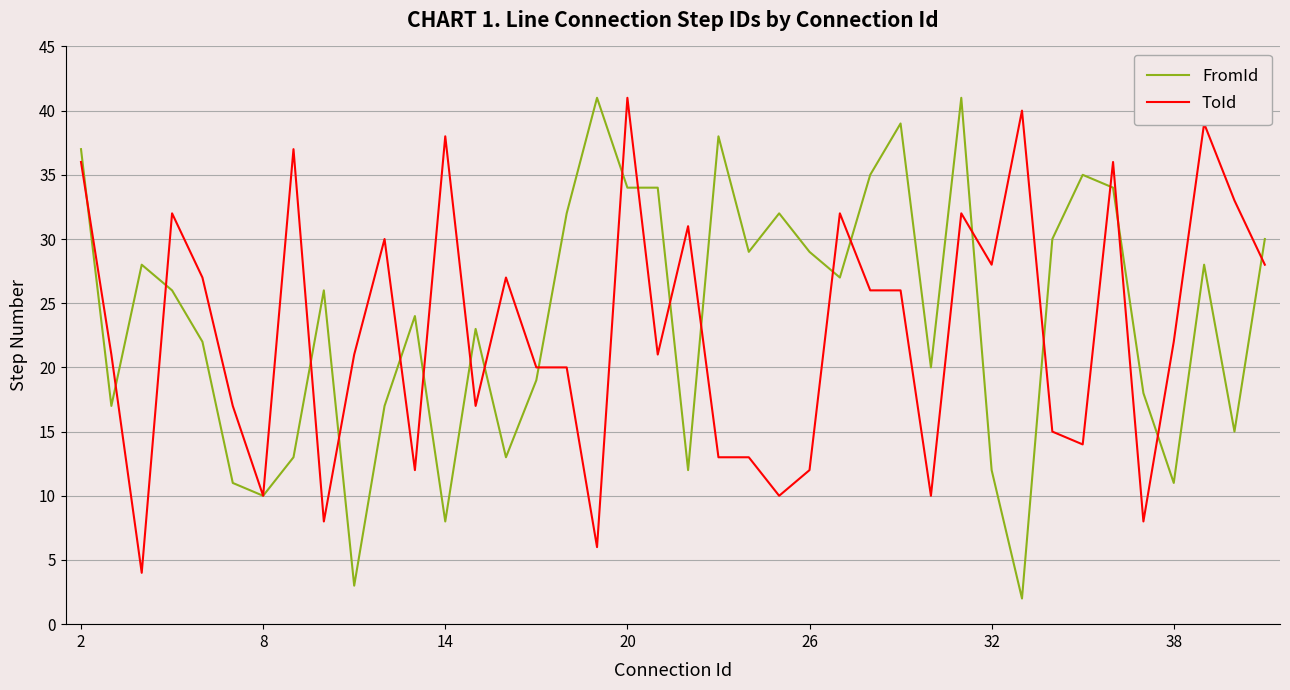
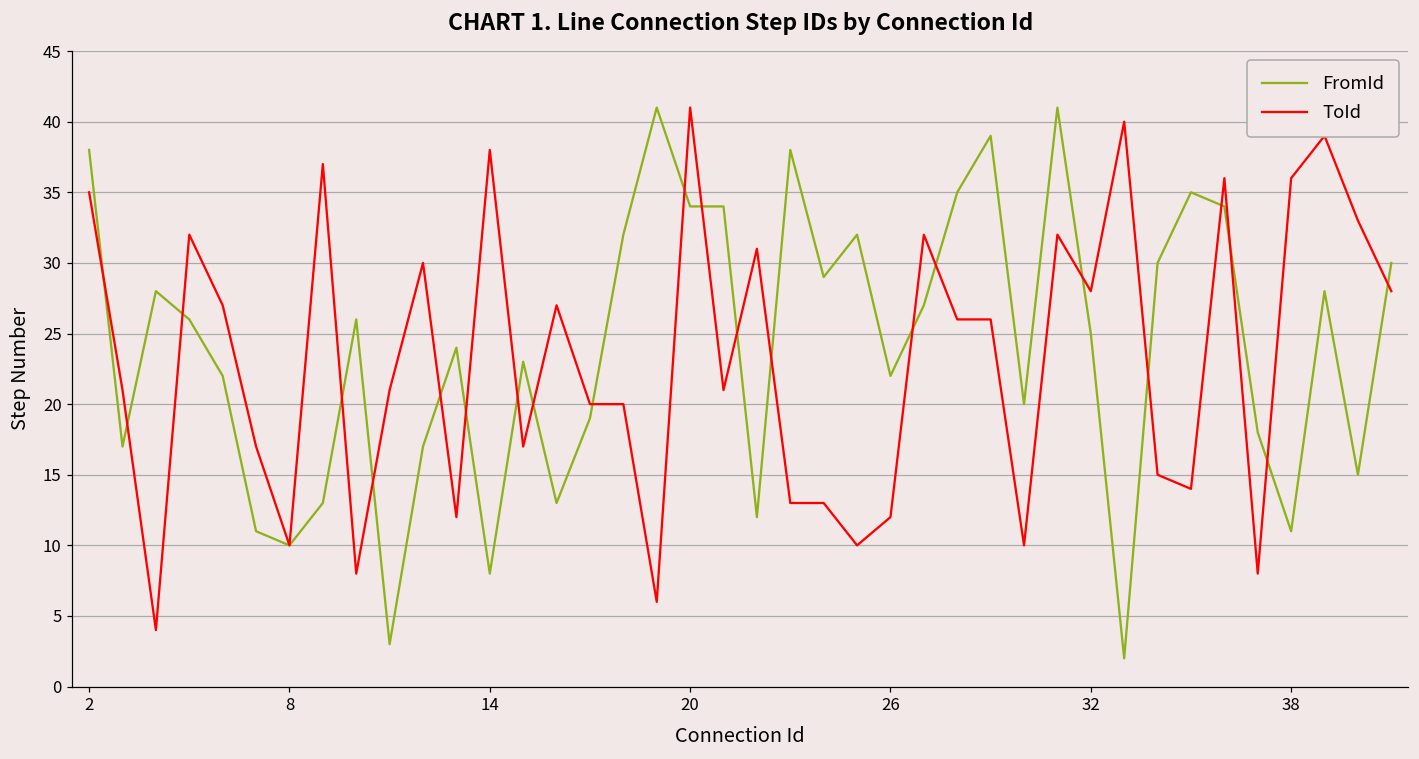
  {
    "FromId": {
-     "2": 37,
+     "2": 38,
      "14": 8,
      "20": 34,
-     "26": 29,
-     "32": 12,
+     "26": 22,
+     "32": 25,
      "38": 11
    },
    "ToId": {
-     "2": 36,
+     "2": 35,
      "14": 38,
      "20": 41,
      "26": 12,
      "32": 28,
-     "38": 22
+     "38": 36
    }
  }
